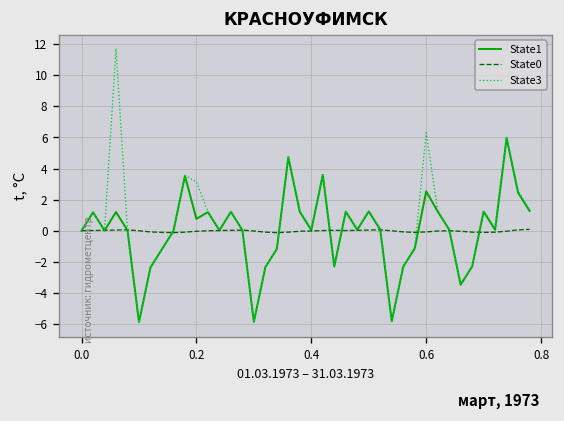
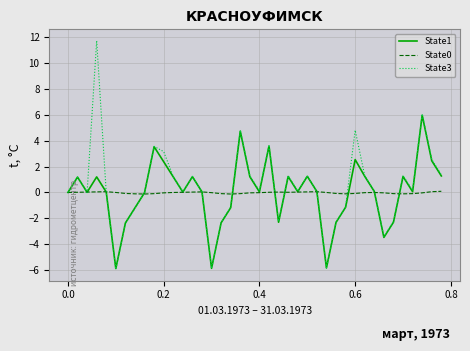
  {
    "State1": {
-     "0.2": 0.8,
+     "0.2": 2.4,
      "0.6": 2.5
    },
    "State0": {
      "0.2": 0.0,
      "0.6": -0.1
    },
    "State3": {
      "0.2": 3.2,
-     "0.6": 6.3
+     "0.6": 4.8
    }
  }
